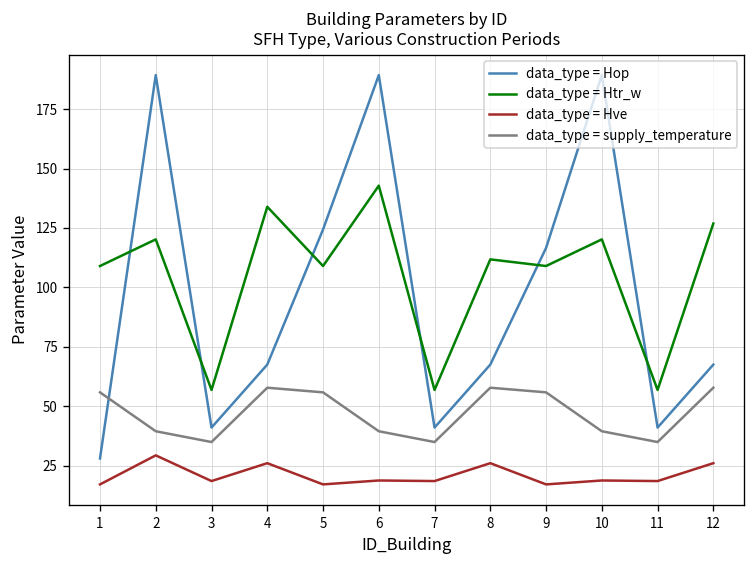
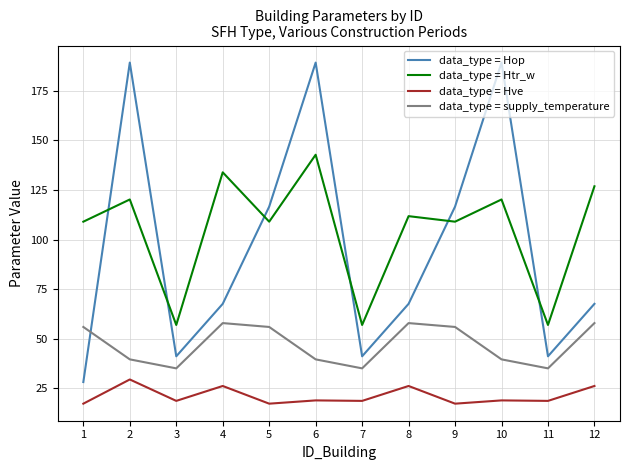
  {
    "data_type = Hop": {
      "1": 28,
      "2": 189,
      "3": 41,
      "4": 68,
-     "5": 124,
+     "5": 117,
      "6": 189,
      "7": 41,
      "8": 68,
      "9": 117,
      "11": 41,
      "12": 68
    },
    "data_type = Htr_w": {
      "1": 109,
      "2": 120,
      "3": 57,
      "4": 134,
      "5": 109,
      "6": 143,
      "7": 57,
      "8": 112,
      "9": 109,
      "10": 120,
      "11": 57,
      "12": 127
    },
    "data_type = Hve": {
      "1": 17,
      "2": 29,
      "3": 19,
      "4": 26,
      "5": 17,
      "6": 19,
      "7": 19,
      "8": 26,
      "9": 17,
      "10": 19,
      "11": 19,
      "12": 26
    },
    "data_type = supply_temperature": {
      "1": 56,
      "2": 40,
      "3": 35,
      "4": 58,
      "5": 56,
      "6": 40,
      "7": 35,
      "8": 58,
      "9": 56,
      "10": 40,
      "11": 35,
      "12": 58
    }
  }
